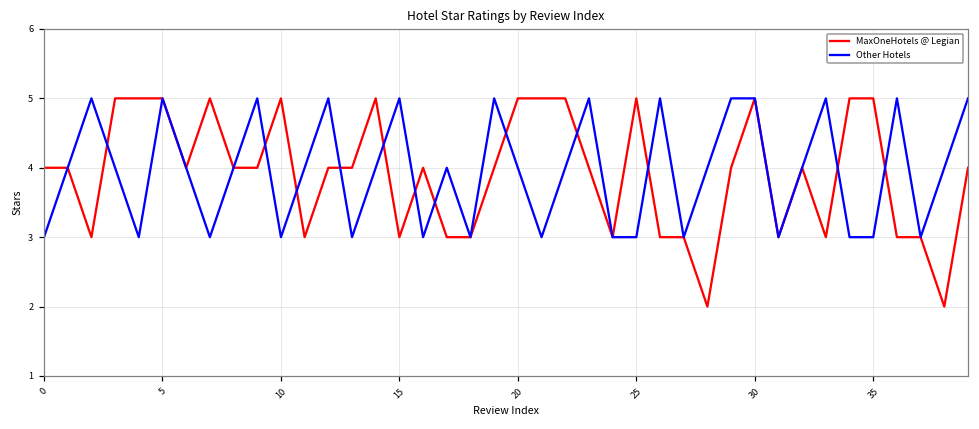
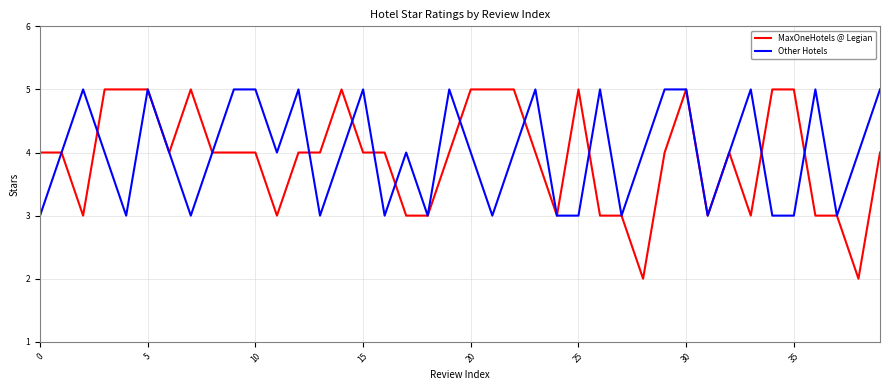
  {
    "MaxOneHotels @ Legian": {
      "0": 4,
-     "10": 5,
-     "15": 3,
+     "10": 4,
+     "15": 4,
      "20": 5,
      "25": 5,
      "35": 5
    },
    "Other Hotels": {
      "0": 3,
-     "10": 3,
+     "10": 5,
      "15": 5,
      "20": 4,
      "25": 3,
      "35": 3
    }
  }
